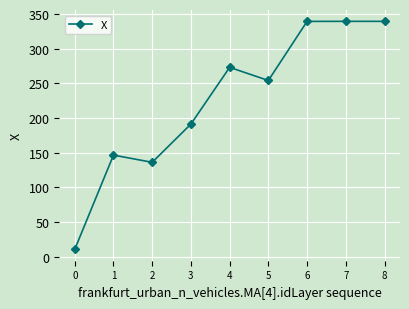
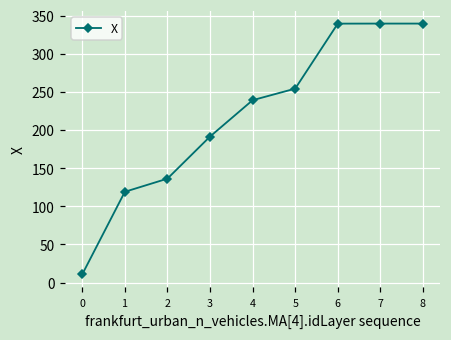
  {
    "0": 10,
-   "1": 150,
+   "1": 120,
    "2": 140,
    "3": 190,
-   "4": 270,
+   "4": 240,
    "5": 250,
    "6": 340,
    "7": 340,
    "8": 340
  }
